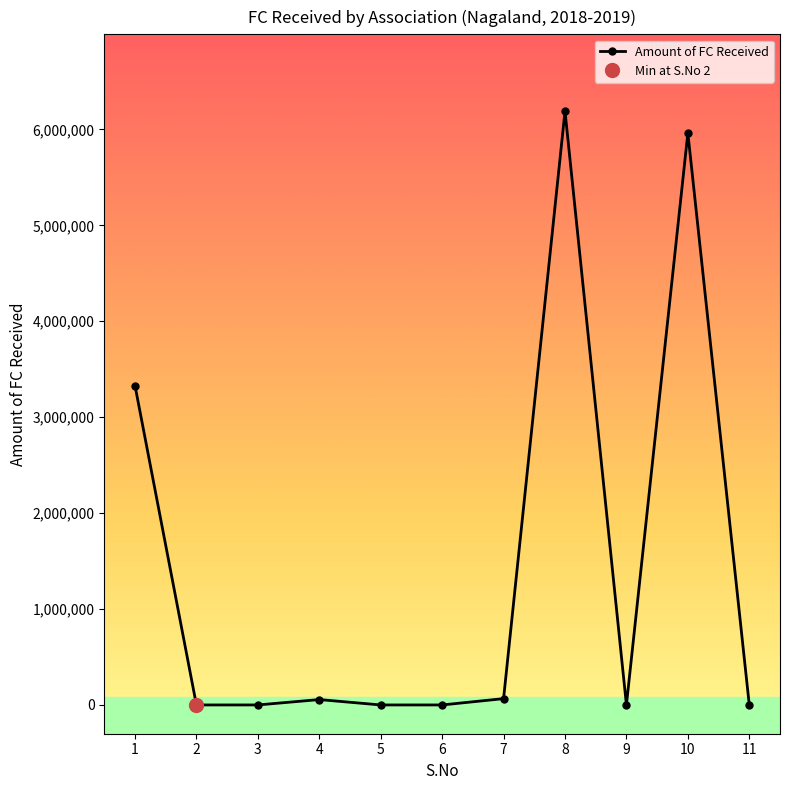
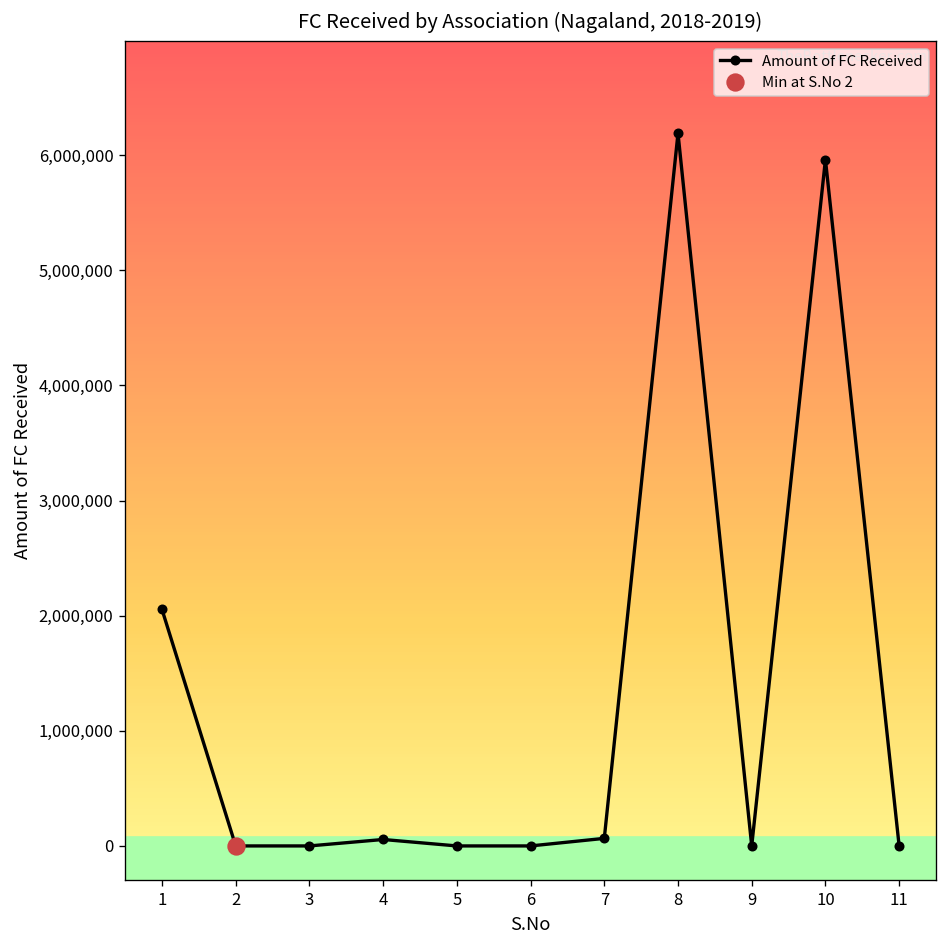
  {
    "Amount of FC Received": {
-     "1": "3,300,000",
+     "1": "2,100,000",
      "8": "6,200,000",
      "10": "6,000,000"
    }
  }
